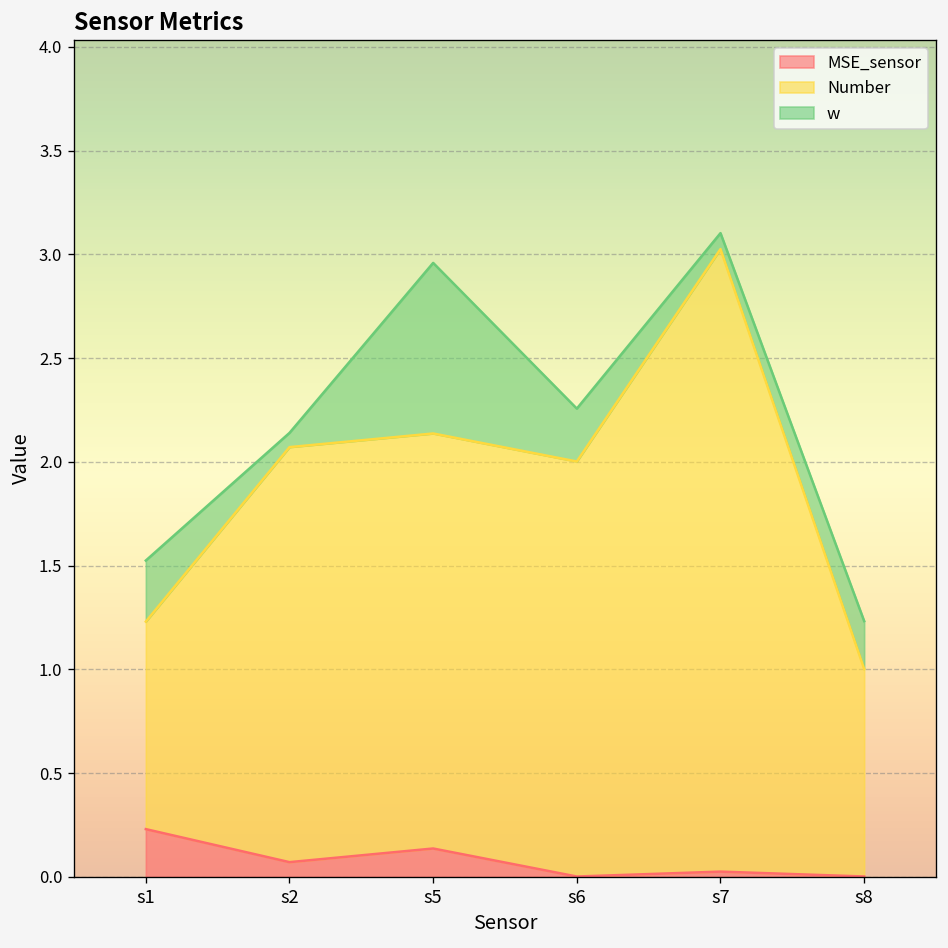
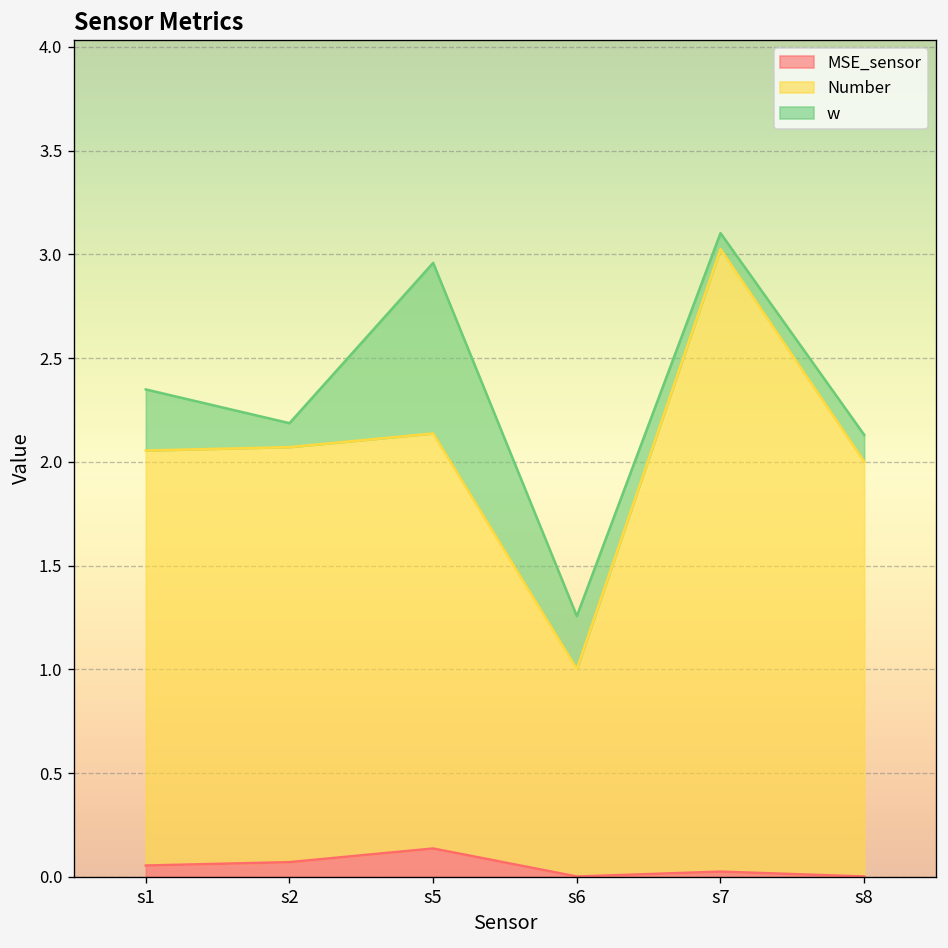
  {
    "MSE_sensor": {
-     "s1": 0.23,
+     "s1": 0.05,
      "s2": 0.07,
      "s5": 0.14,
      "s6": 0.00,
      "s7": 0.03,
      "s8": 0.00
    },
    "Number": {
-     "s1": 1,
+     "s1": 2,
      "s2": 2,
      "s5": 2,
-     "s6": 2,
+     "s6": 1,
      "s7": 3,
-     "s8": 1
+     "s8": 2
    },
    "w": {
      "s1": 0.29,
-     "s2": 0.07,
+     "s2": 0.12,
      "s5": 0.82,
      "s6": 0.25,
      "s7": 0.08,
-     "s8": 0.23
+     "s8": 0.13
    }
  }
